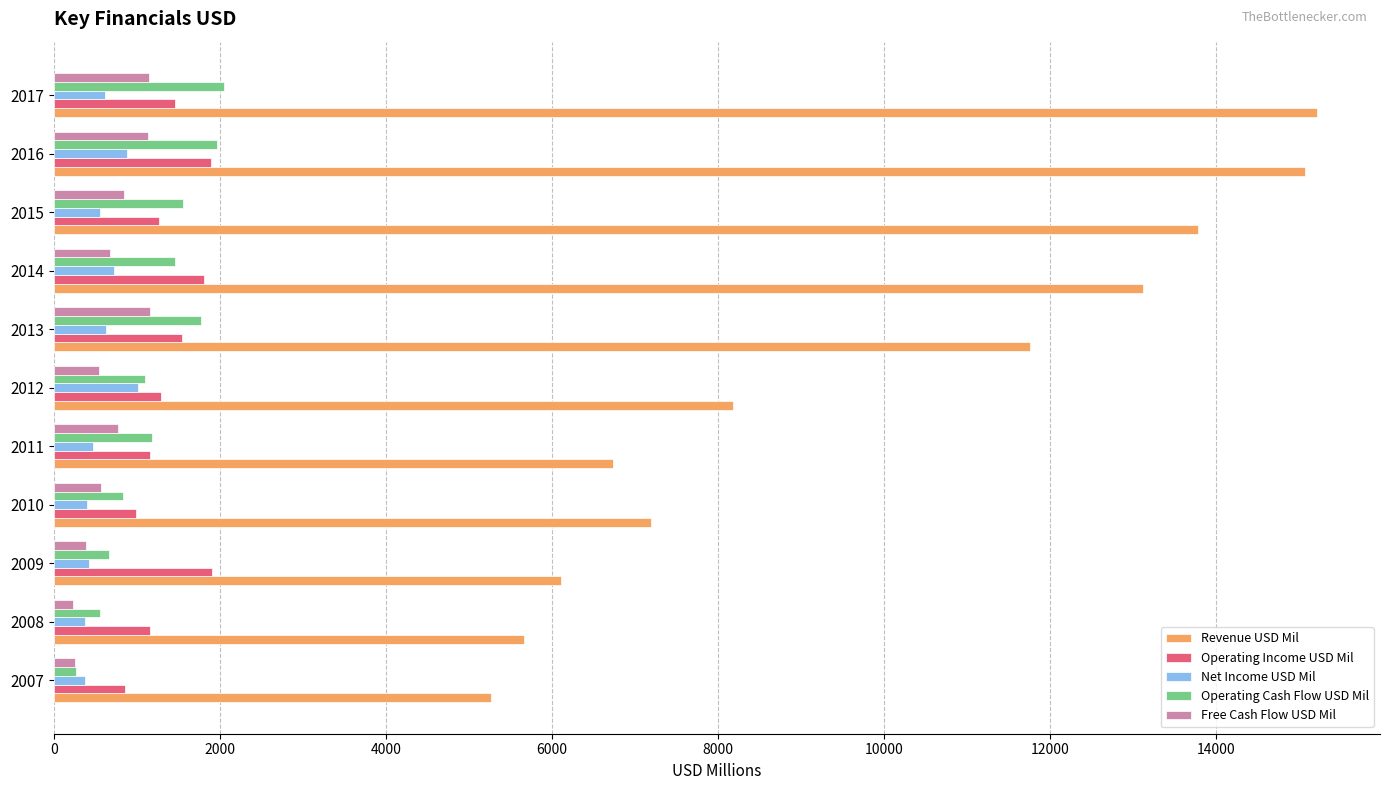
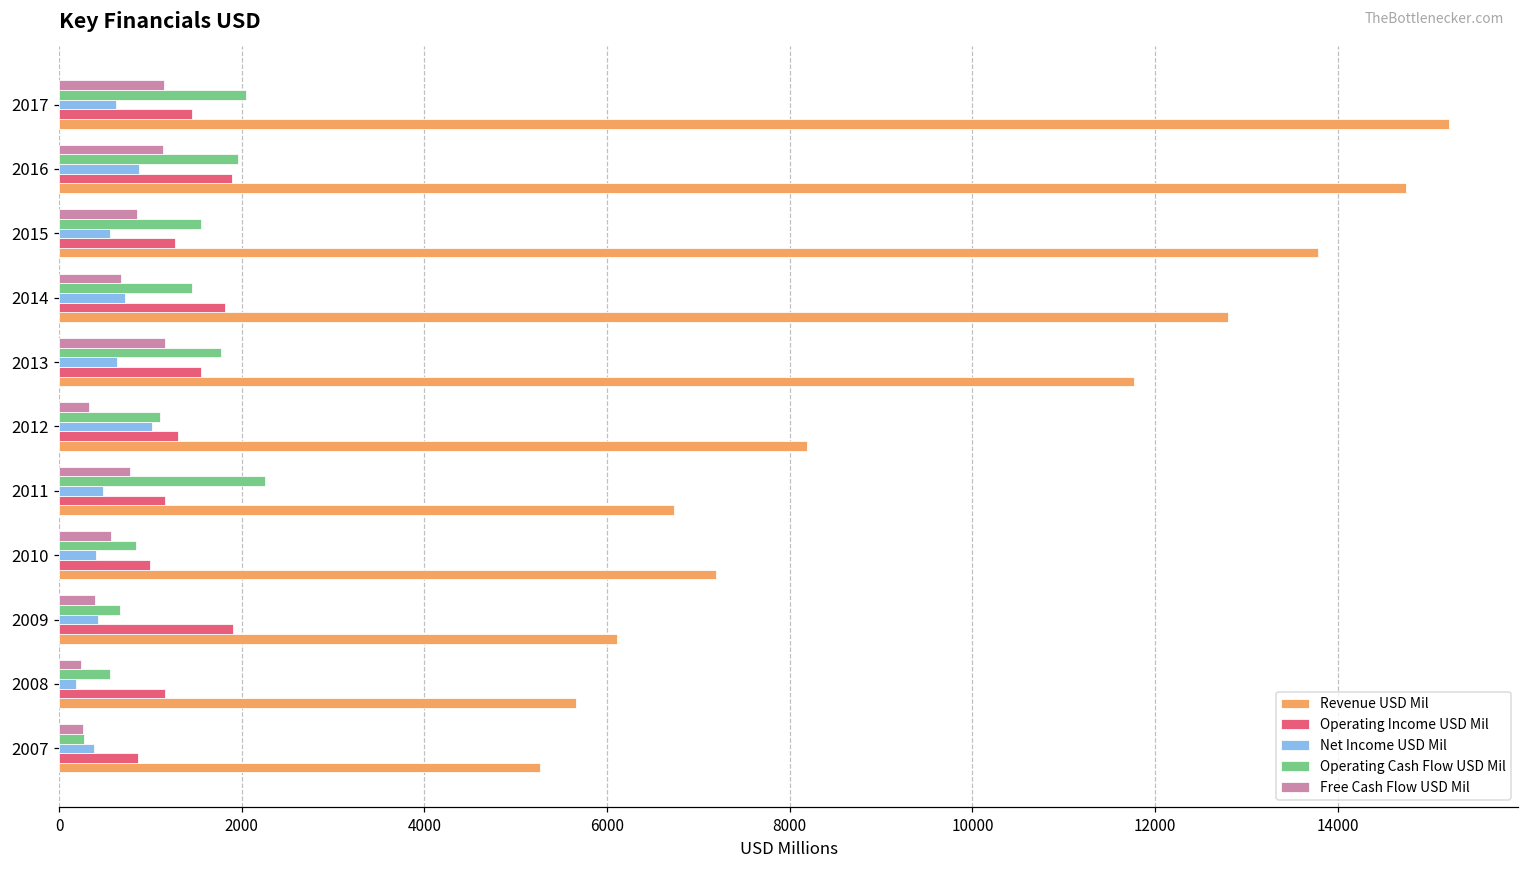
  {
    "Revenue USD Mil": {
      "2017": 15200,
-     "2016": 15100,
+     "2016": 14700,
      "2015": 13800,
-     "2014": 13100,
+     "2014": 12800,
      "2013": 11800,
      "2012": 8200,
      "2011": 6700,
      "2010": 7200,
      "2009": 6100,
      "2008": 5700,
      "2007": 5300
    },
    "Operating Income USD Mil": {
      "2017": 1500,
      "2016": 1900,
      "2015": 1300,
      "2014": 1800,
      "2013": 1600,
      "2012": 1300,
      "2011": 1200,
      "2010": 1000,
      "2009": 1900,
      "2008": 1200,
      "2007": 900
    },
    "Net Income USD Mil": {
      "2017": 600,
      "2016": 900,
      "2015": 600,
      "2014": 700,
      "2013": 600,
      "2012": 1000,
      "2011": 500,
      "2010": 400,
      "2009": 400,
-     "2008": 400,
+     "2008": 200,
      "2007": 400
    },
    "Operating Cash Flow USD Mil": {
      "2017": 2000,
      "2016": 2000,
      "2015": 1600,
      "2014": 1500,
      "2013": 1800,
      "2012": 1100,
-     "2011": 1200,
+     "2011": 2300,
      "2010": 800,
      "2009": 700,
      "2008": 600,
      "2007": 300
    },
    "Free Cash Flow USD Mil": {
      "2017": 1200,
      "2016": 1100,
      "2015": 800,
      "2014": 700,
      "2013": 1200,
-     "2012": 600,
+     "2012": 300,
      "2011": 800,
      "2010": 600,
      "2009": 400,
      "2008": 200,
      "2007": 300
    }
  }
